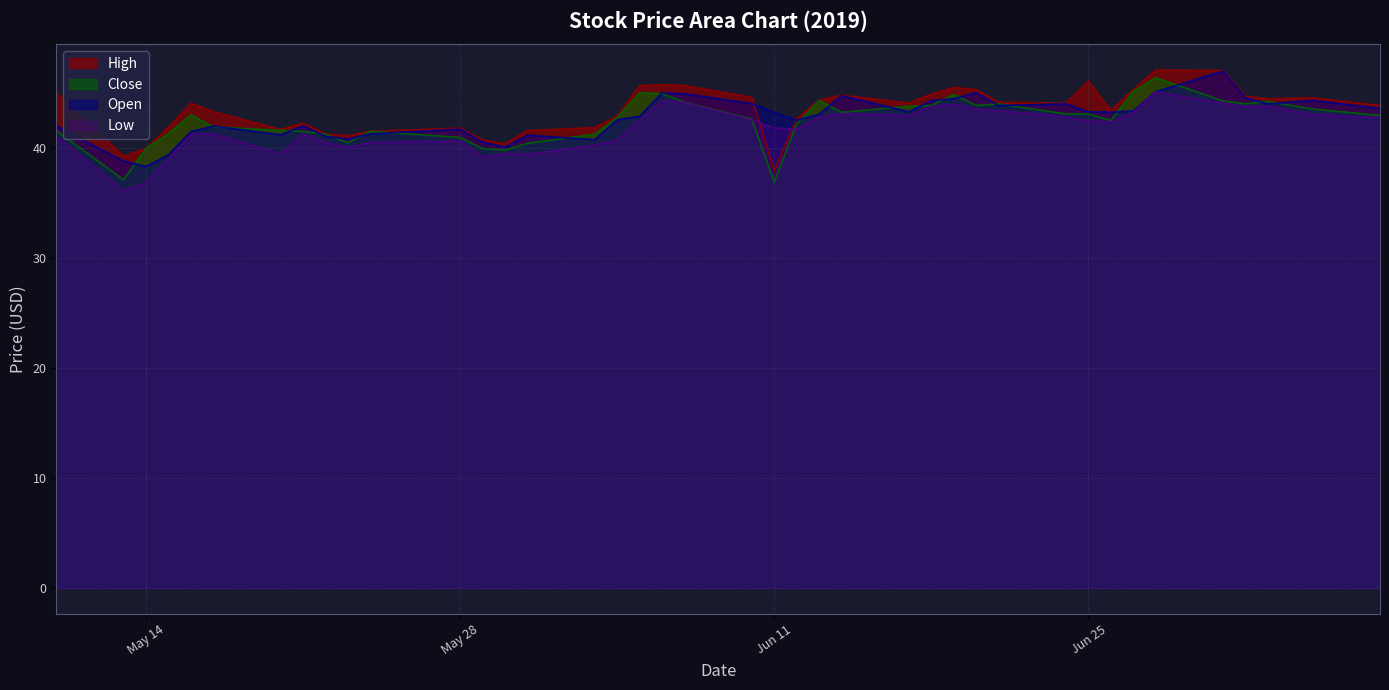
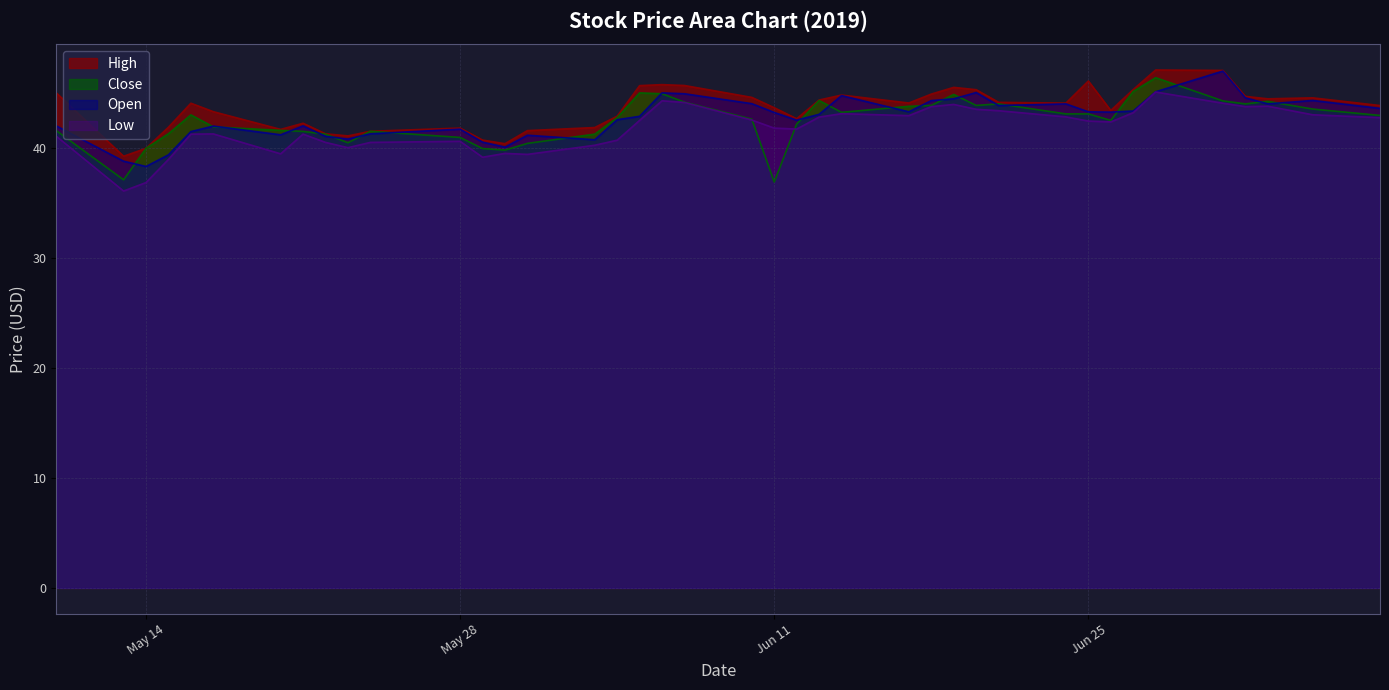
  {
    "High": {
-     "Jun 11": 38.0,
+     "Jun 11": 43.7,
      "Jun 25": 46.1
    },
    "Close": {
      "May 28": 41.0,
      "Jun 11": 36.9
    }
  }
